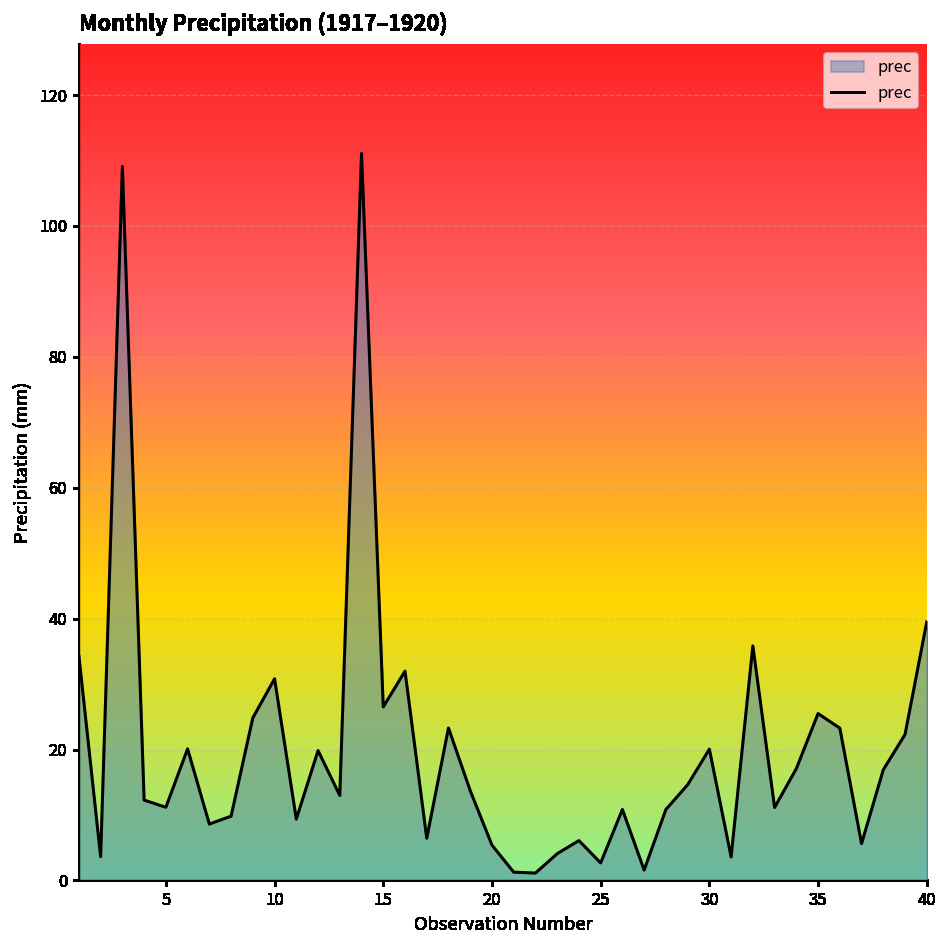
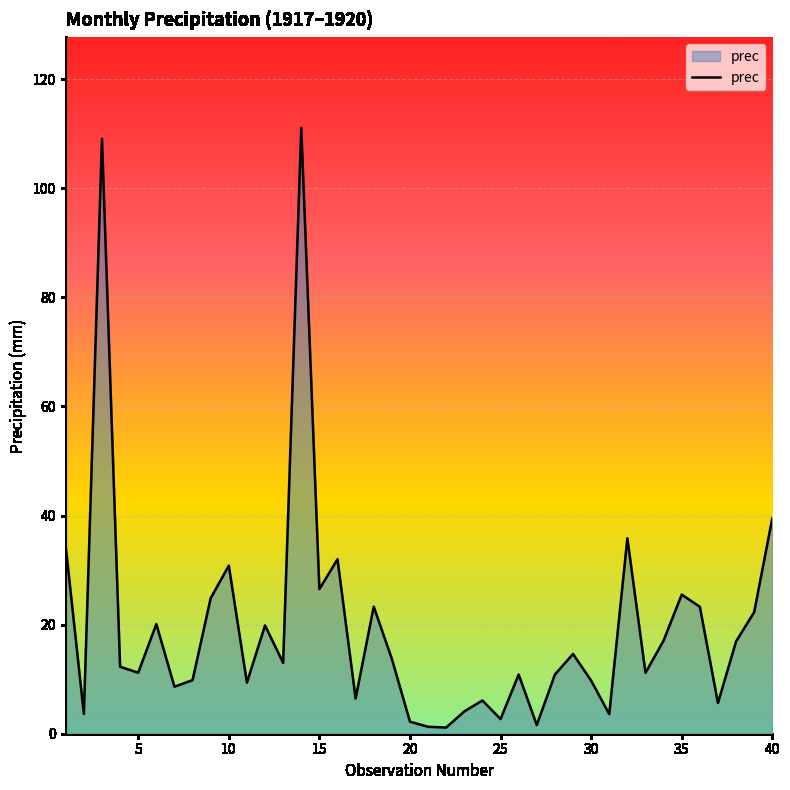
  {
    "5": 11,
    "10": 31,
    "15": 27,
-   "20": 5,
+   "20": 2,
    "25": 3,
-   "30": 20,
+   "30": 10,
    "35": 26,
    "40": 40
  }
